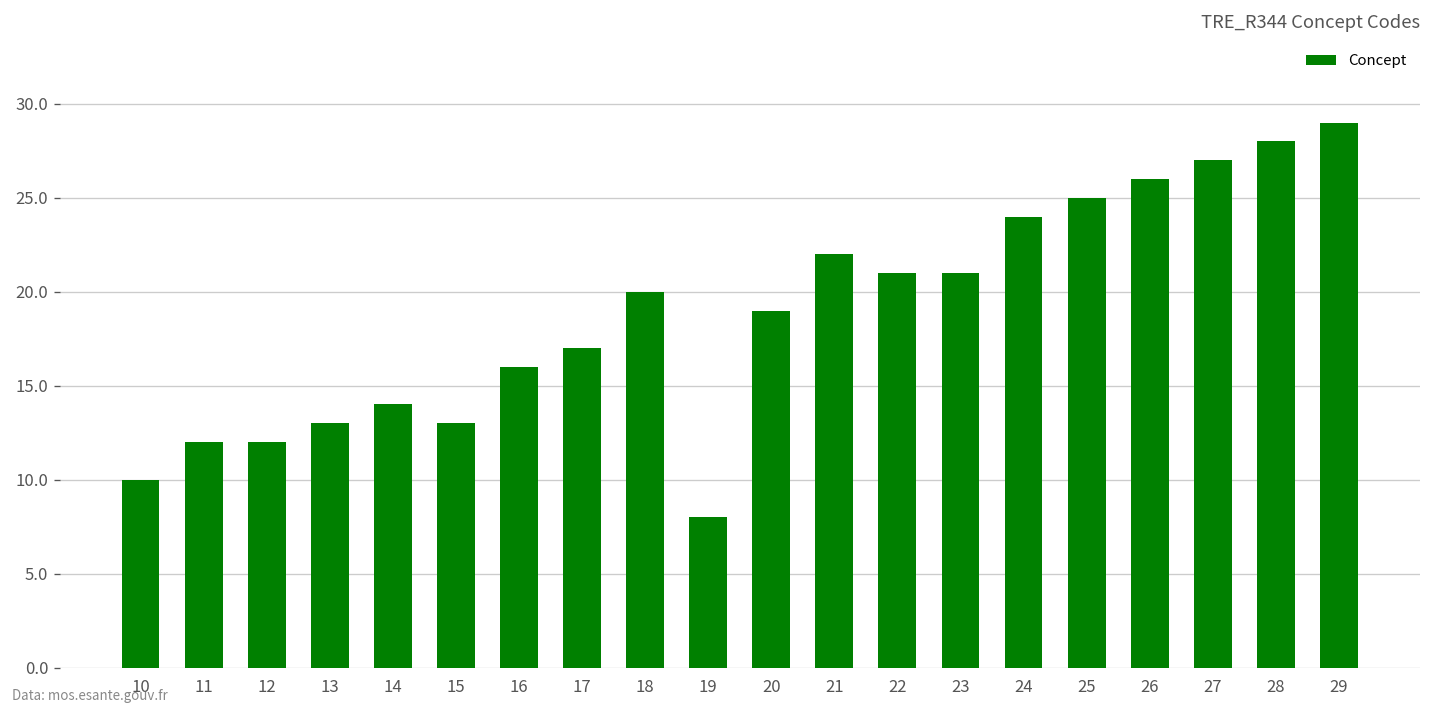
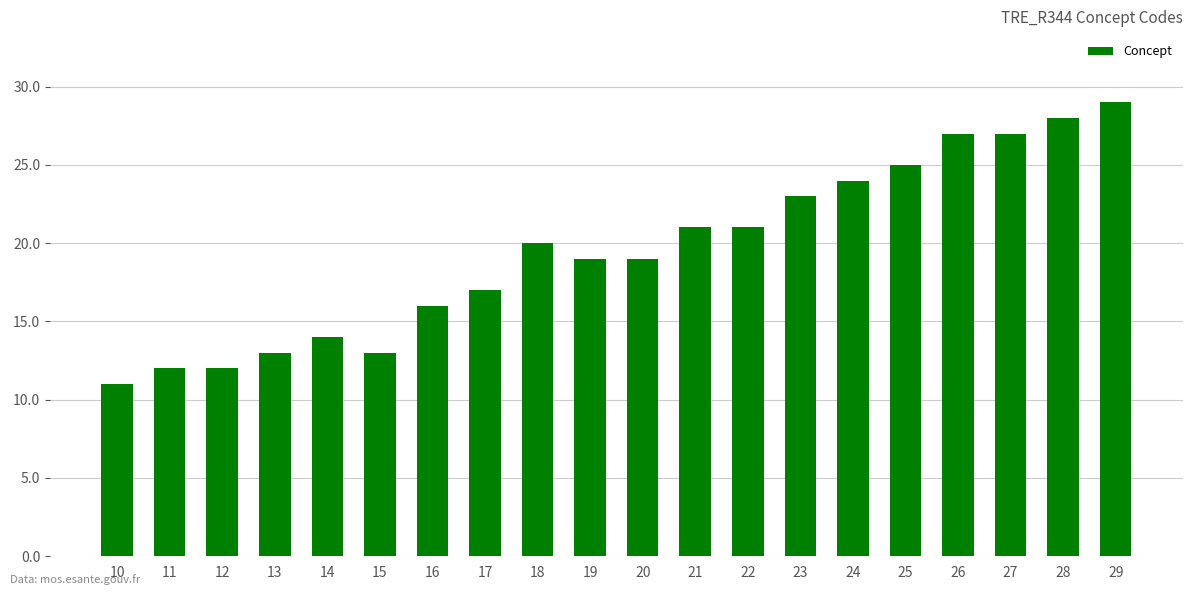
  {
-   "10": 10,
+   "10": 11,
    "11": 12,
    "12": 12,
    "13": 13,
    "14": 14,
    "15": 13,
    "16": 16,
    "17": 17,
    "18": 20,
-   "19": 8,
+   "19": 19,
    "20": 19,
-   "21": 22,
+   "21": 21,
    "22": 21,
-   "23": 21,
+   "23": 23,
    "24": 24,
    "25": 25,
-   "26": 26,
+   "26": 27,
    "27": 27,
    "28": 28,
    "29": 29
  }
